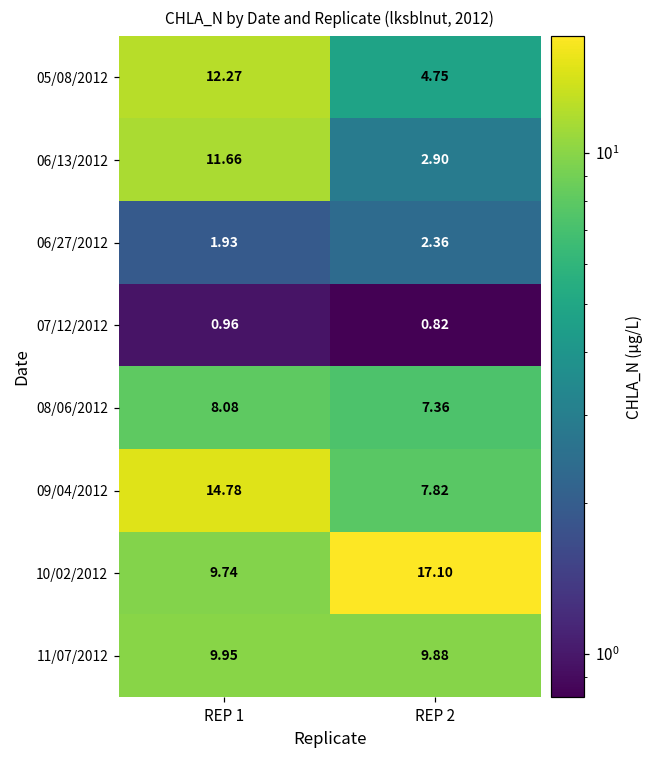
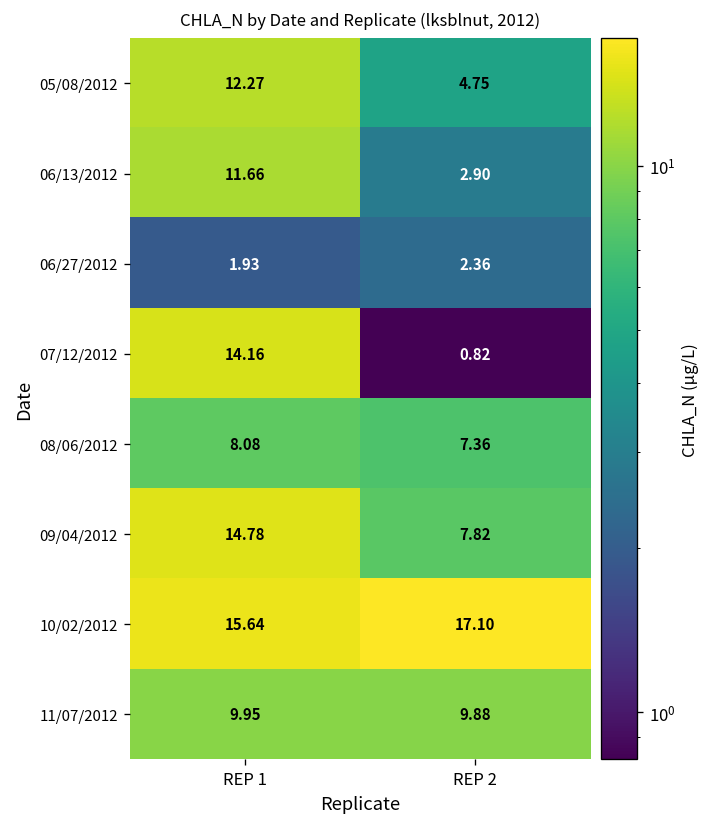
  {
    "05/08/2012": {
      "REP 1": 12.27,
      "REP 2": 4.75
    },
    "06/13/2012": {
      "REP 1": 11.66,
      "REP 2": 2.90
    },
    "06/27/2012": {
      "REP 1": 1.93,
      "REP 2": 2.36
    },
    "07/12/2012": {
-     "REP 1": 0.96,
+     "REP 1": 14.16,
      "REP 2": 0.82
    },
    "08/06/2012": {
      "REP 1": 8.08,
      "REP 2": 7.36
    },
    "09/04/2012": {
      "REP 1": 14.78,
      "REP 2": 7.82
    },
    "10/02/2012": {
-     "REP 1": 9.74,
+     "REP 1": 15.64,
      "REP 2": 17.10
    },
    "11/07/2012": {
      "REP 1": 9.95,
      "REP 2": 9.88
    }
  }
